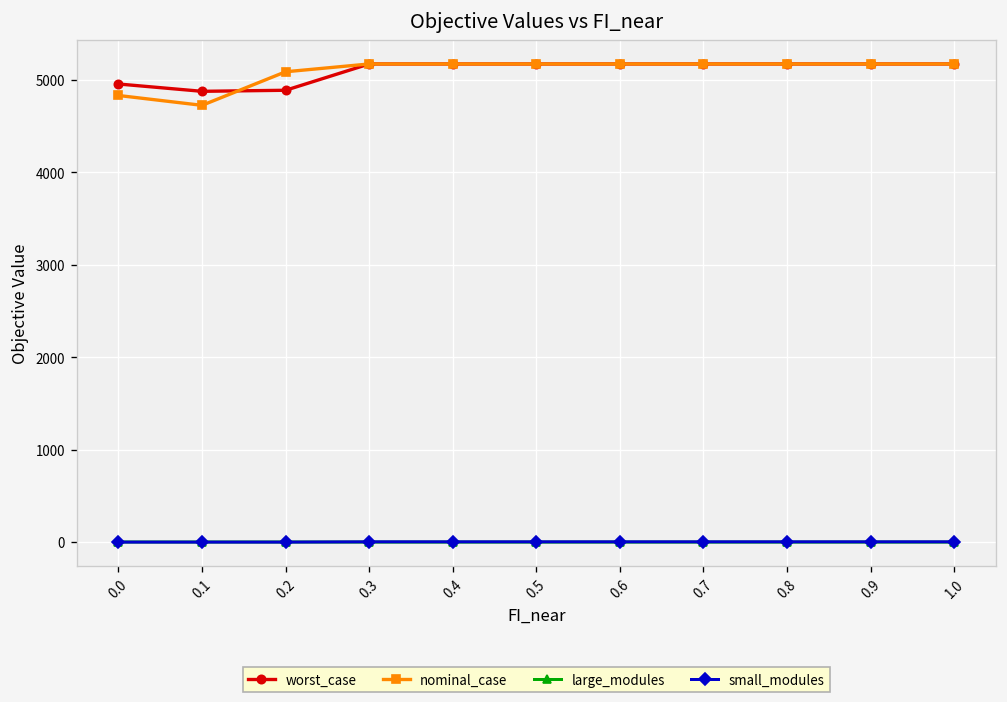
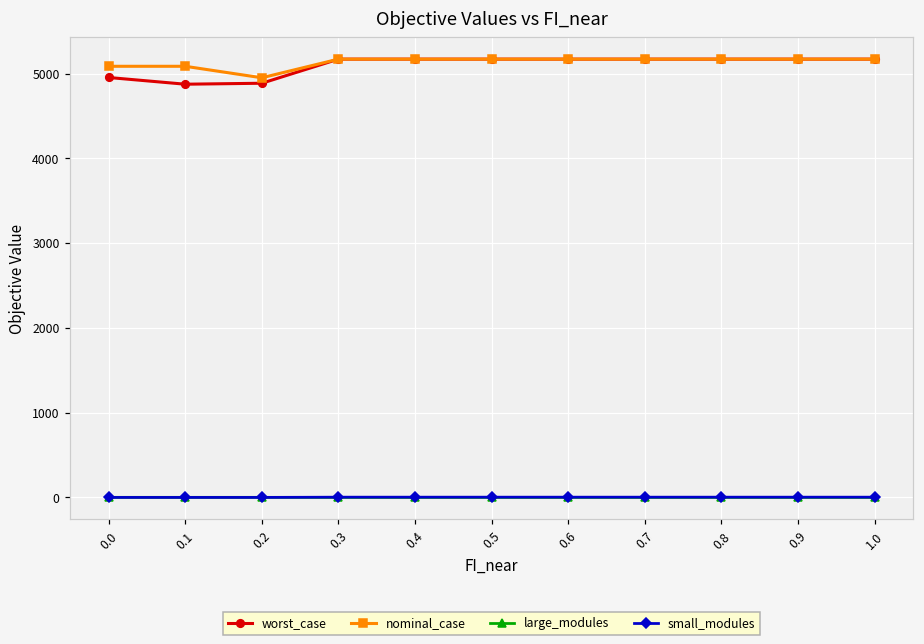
  {
    "worst_case": {
      "0.0": 5000,
      "0.1": 4900,
      "0.2": 4900
    },
    "nominal_case": {
-     "0.0": 4800,
-     "0.1": 4700,
-     "0.2": 5100
+     "0.0": 5100,
+     "0.1": 5100,
+     "0.2": 5000
    },
    "small_modules": {
      "0.0": 0,
      "0.1": 0,
      "0.2": 0,
      "0.3": 0,
      "0.4": 0,
      "0.5": 0,
      "0.6": 0,
      "0.7": 0,
      "0.8": 0,
      "0.9": 0,
      "1.0": 0
    }
  }
